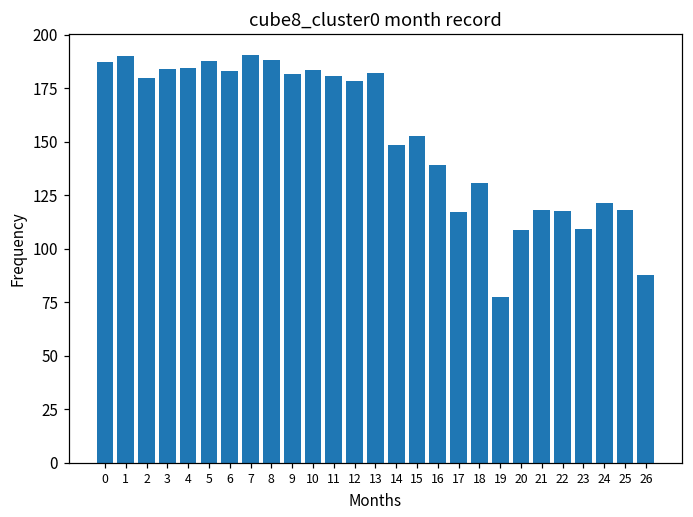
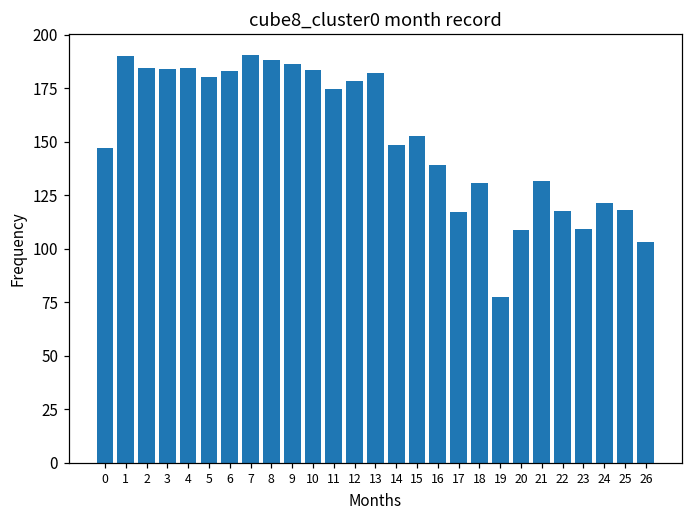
  {
-   "0": 187,
+   "0": 147,
    "1": 190,
-   "2": 180,
+   "2": 184,
    "3": 184,
    "4": 184,
-   "5": 188,
+   "5": 180,
    "6": 183,
    "7": 191,
    "8": 188,
-   "9": 182,
+   "9": 186,
    "10": 183,
-   "11": 181,
+   "11": 174,
    "12": 178,
    "13": 182,
    "14": 149,
    "15": 152,
    "16": 139,
    "17": 117,
    "18": 131,
    "19": 77,
    "20": 109,
-   "21": 118,
+   "21": 132,
    "22": 117,
    "23": 109,
    "24": 121,
    "25": 118,
-   "26": 87
+   "26": 103
  }
